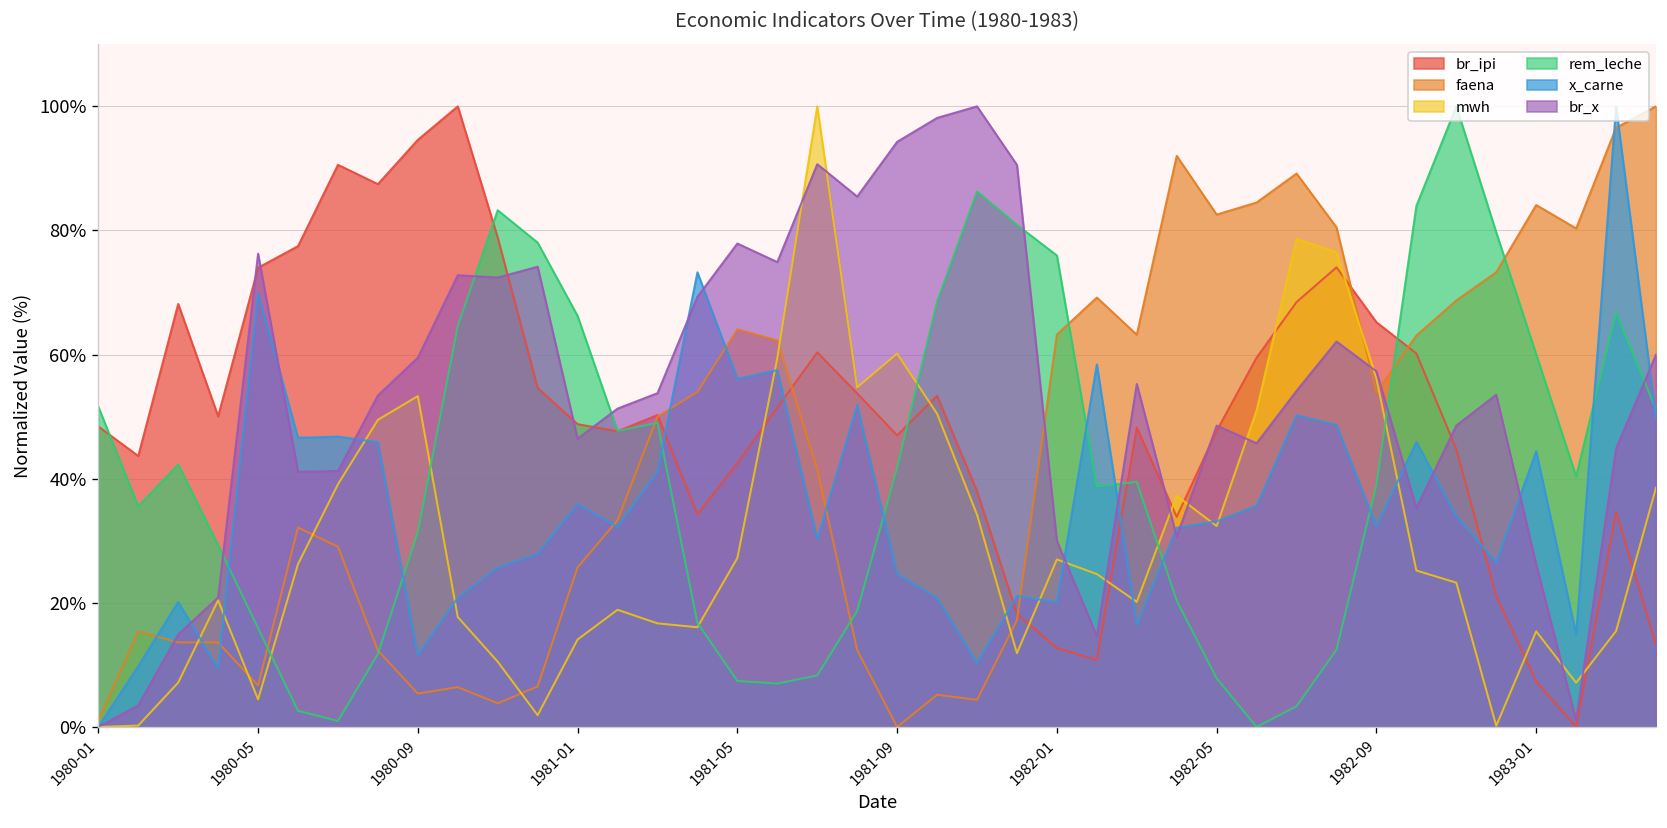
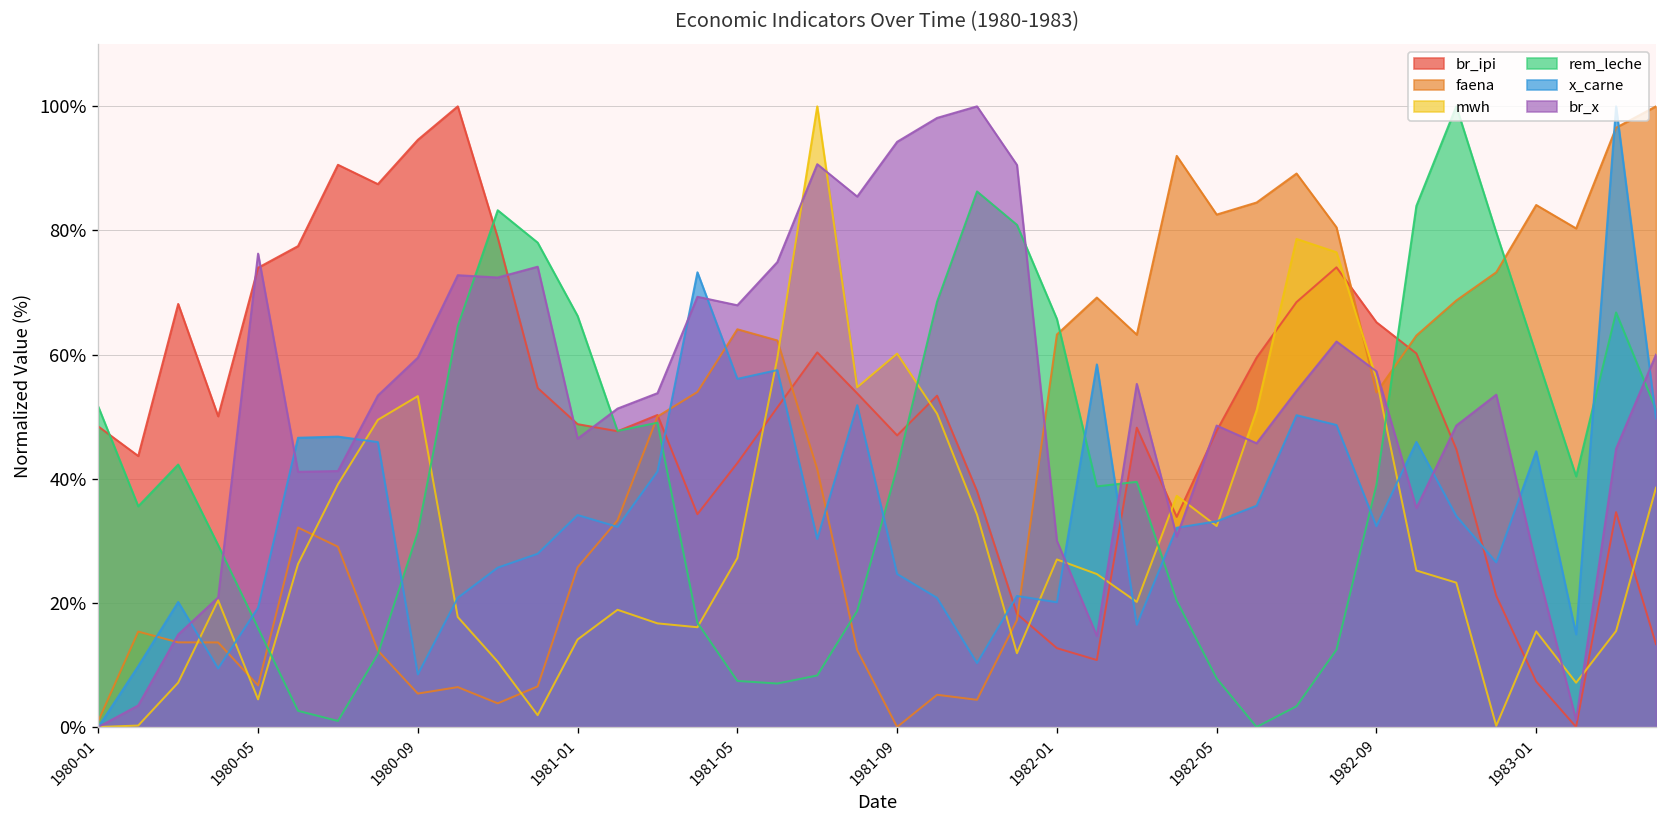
  {
    "mwh": {
      "1980-05": "4%",
      "1980-09": "53%",
      "1981-01": "14%",
      "1981-05": "27%",
      "1981-09": "60%",
      "1982-01": "27%",
      "1982-05": "32%",
      "1982-09": "56%",
      "1983-01": "15%"
    },
    "rem_leche": {
      "1980-01": "52%",
      "1980-05": "16%",
      "1980-09": "31%",
      "1981-01": "66%",
      "1981-05": "7%",
      "1981-09": "42%",
-     "1982-01": "76%",
+     "1982-01": "66%",
      "1982-05": "8%",
      "1982-09": "39%",
      "1983-01": "60%"
    },
    "x_carne": {
-     "1980-05": "70%",
-     "1980-09": "12%",
-     "1981-01": "36%",
+     "1980-05": "19%",
+     "1980-09": "8%",
+     "1981-01": "34%",
      "1981-05": "56%",
      "1981-09": "25%",
      "1982-01": "20%",
      "1982-05": "33%",
      "1982-09": "32%",
      "1983-01": "44%"
    },
    "br_x": {
      "1980-05": "76%",
      "1980-09": "60%",
      "1981-01": "46%",
-     "1981-05": "78%",
+     "1981-05": "68%",
      "1981-09": "94%",
      "1982-01": "30%",
      "1982-05": "49%",
      "1982-09": "57%",
      "1983-01": "26%"
    }
  }
